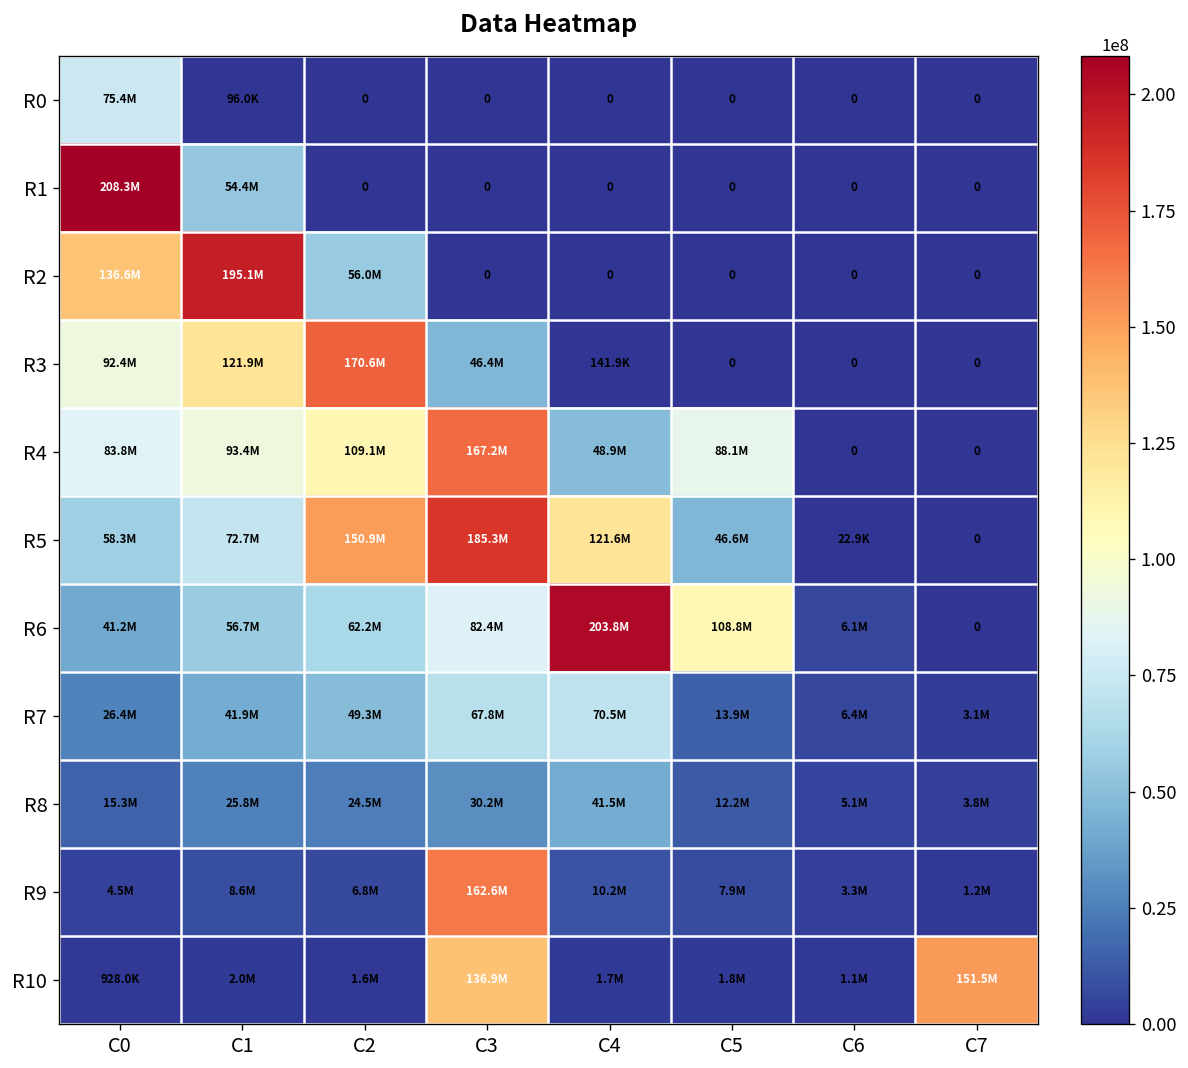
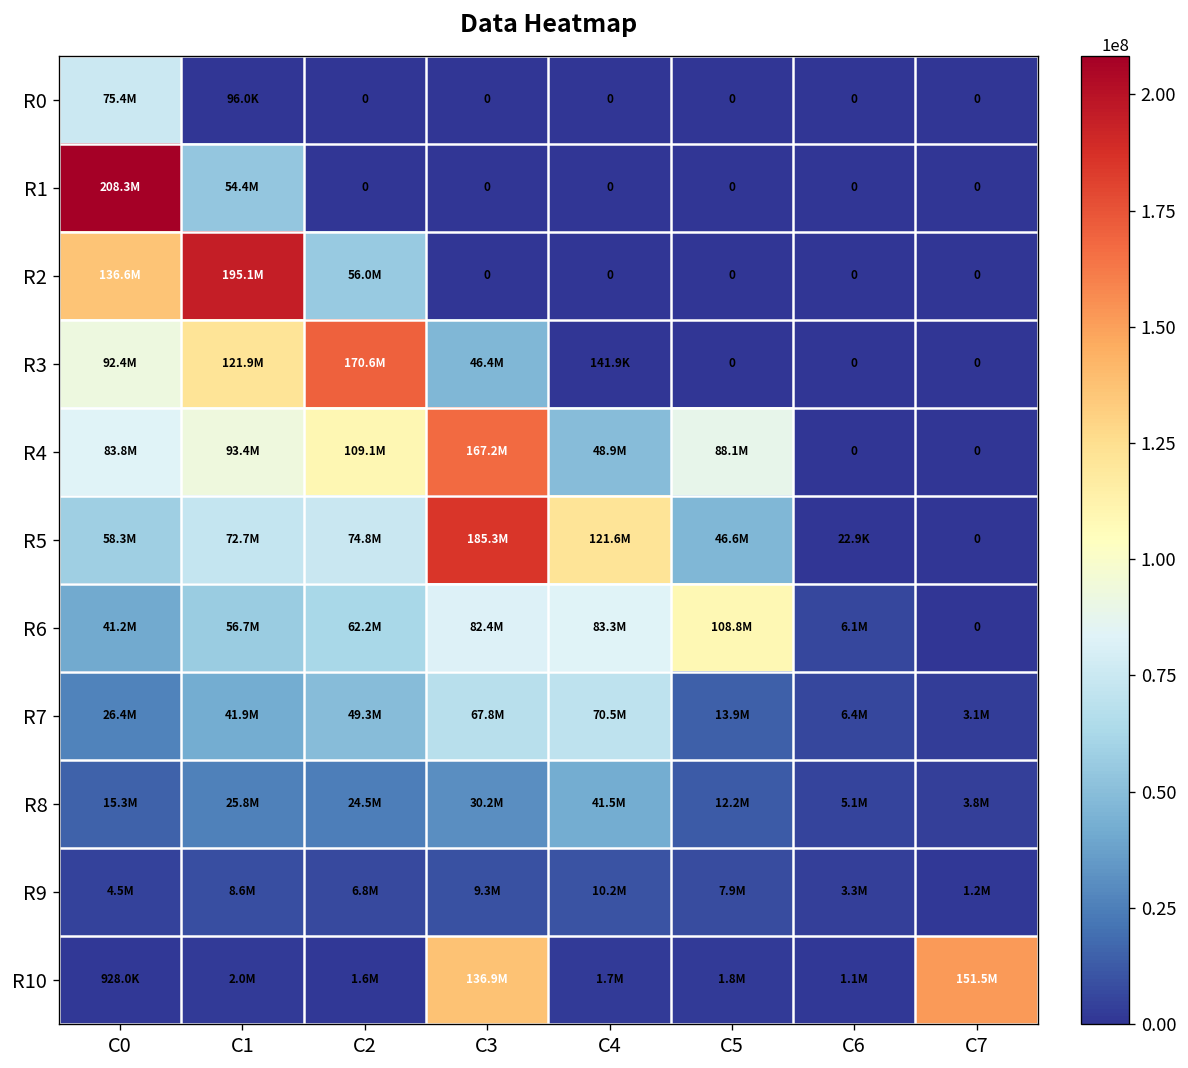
  {
    "R0": {
      "C0": "75.4M",
      "C1": "96.0K",
      "C2": "0",
      "C3": "0",
      "C4": "0",
      "C5": "0",
      "C6": "0",
      "C7": "0"
    },
    "R1": {
      "C0": "208.3M",
      "C1": "54.4M",
      "C2": "0",
      "C3": "0",
      "C4": "0",
      "C5": "0",
      "C6": "0",
      "C7": "0"
    },
    "R2": {
      "C0": "136.6M",
      "C1": "195.1M",
      "C2": "56.0M",
      "C3": "0",
      "C4": "0",
      "C5": "0",
      "C6": "0",
      "C7": "0"
    },
    "R3": {
      "C0": "92.4M",
      "C1": "121.9M",
      "C2": "170.6M",
      "C3": "46.4M",
      "C4": "141.9K",
      "C5": "0",
      "C6": "0",
      "C7": "0"
    },
    "R4": {
      "C0": "83.8M",
      "C1": "93.4M",
      "C2": "109.1M",
      "C3": "167.2M",
      "C4": "48.9M",
      "C5": "88.1M",
      "C6": "0",
      "C7": "0"
    },
    "R5": {
      "C0": "58.3M",
      "C1": "72.7M",
-     "C2": "150.9M",
+     "C2": "74.8M",
      "C3": "185.3M",
      "C4": "121.6M",
      "C5": "46.6M",
      "C6": "22.9K",
      "C7": "0"
    },
    "R6": {
      "C0": "41.2M",
      "C1": "56.7M",
      "C2": "62.2M",
      "C3": "82.4M",
-     "C4": "203.8M",
+     "C4": "83.3M",
      "C5": "108.8M",
      "C6": "6.1M",
      "C7": "0"
    },
    "R7": {
      "C0": "26.4M",
      "C1": "41.9M",
      "C2": "49.3M",
      "C3": "67.8M",
      "C4": "70.5M",
      "C5": "13.9M",
      "C6": "6.4M",
      "C7": "3.1M"
    },
    "R8": {
      "C0": "15.3M",
      "C1": "25.8M",
      "C2": "24.5M",
      "C3": "30.2M",
      "C4": "41.5M",
      "C5": "12.2M",
      "C6": "5.1M",
      "C7": "3.8M"
    },
    "R9": {
      "C0": "4.5M",
      "C1": "8.6M",
      "C2": "6.8M",
-     "C3": "162.6M",
+     "C3": "9.3M",
      "C4": "10.2M",
      "C5": "7.9M",
      "C6": "3.3M",
      "C7": "1.2M"
    },
    "R10": {
      "C0": "928.0K",
      "C1": "2.0M",
      "C2": "1.6M",
      "C3": "136.9M",
      "C4": "1.7M",
      "C5": "1.8M",
      "C6": "1.1M",
      "C7": "151.5M"
    }
  }
